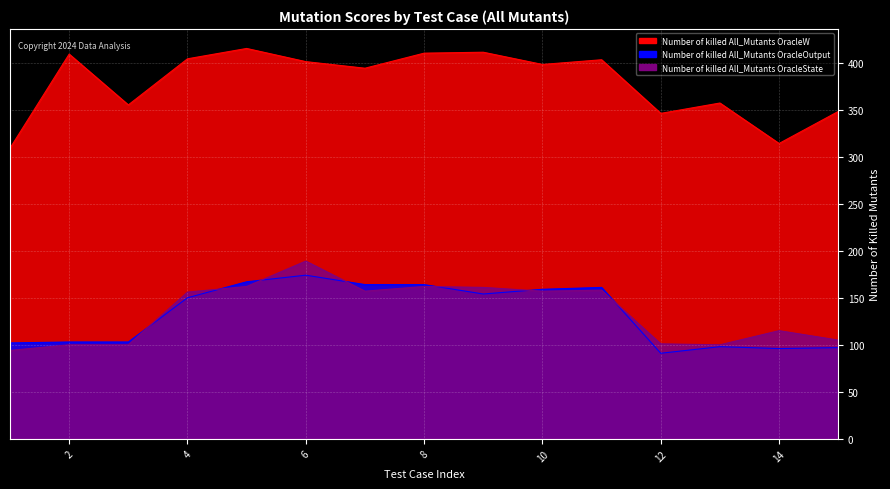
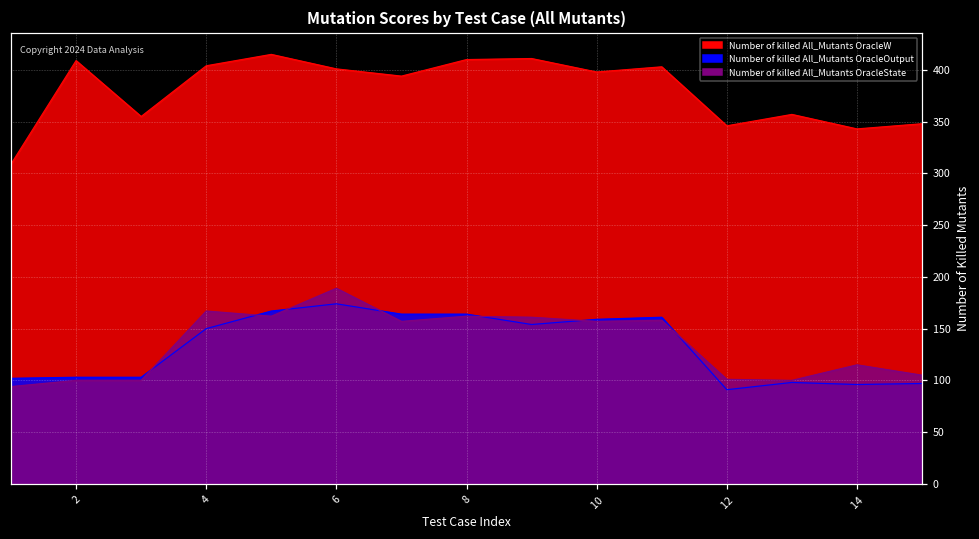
  {
    "Number of killed All_Mutants OracleW": {
      "4": 400,
      "6": 400,
      "8": 410,
      "10": 400,
      "12": 350,
-     "14": 310
+     "14": 340
    },
    "Number of killed All_Mutants OracleOutput": {
      "2": 100,
      "4": 150,
      "6": 170,
      "12": 90,
      "14": 100
    },
    "Number of killed All_Mutants OracleState": {
      "2": 100,
-     "4": 160,
+     "4": 170,
      "6": 190,
      "12": 100,
      "14": 120
    }
  }
